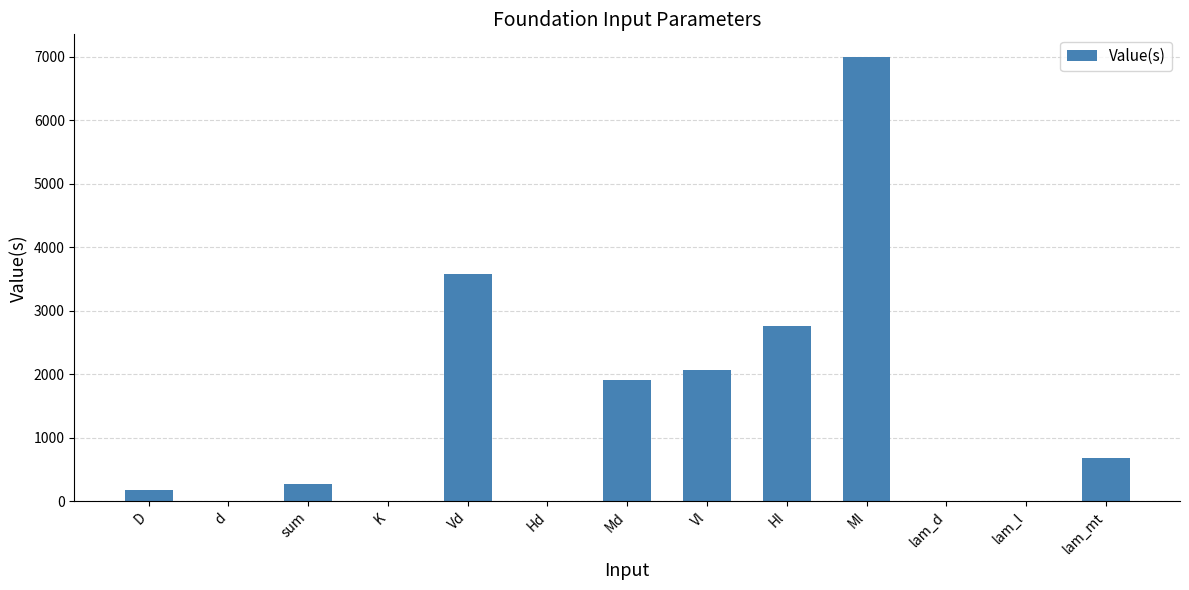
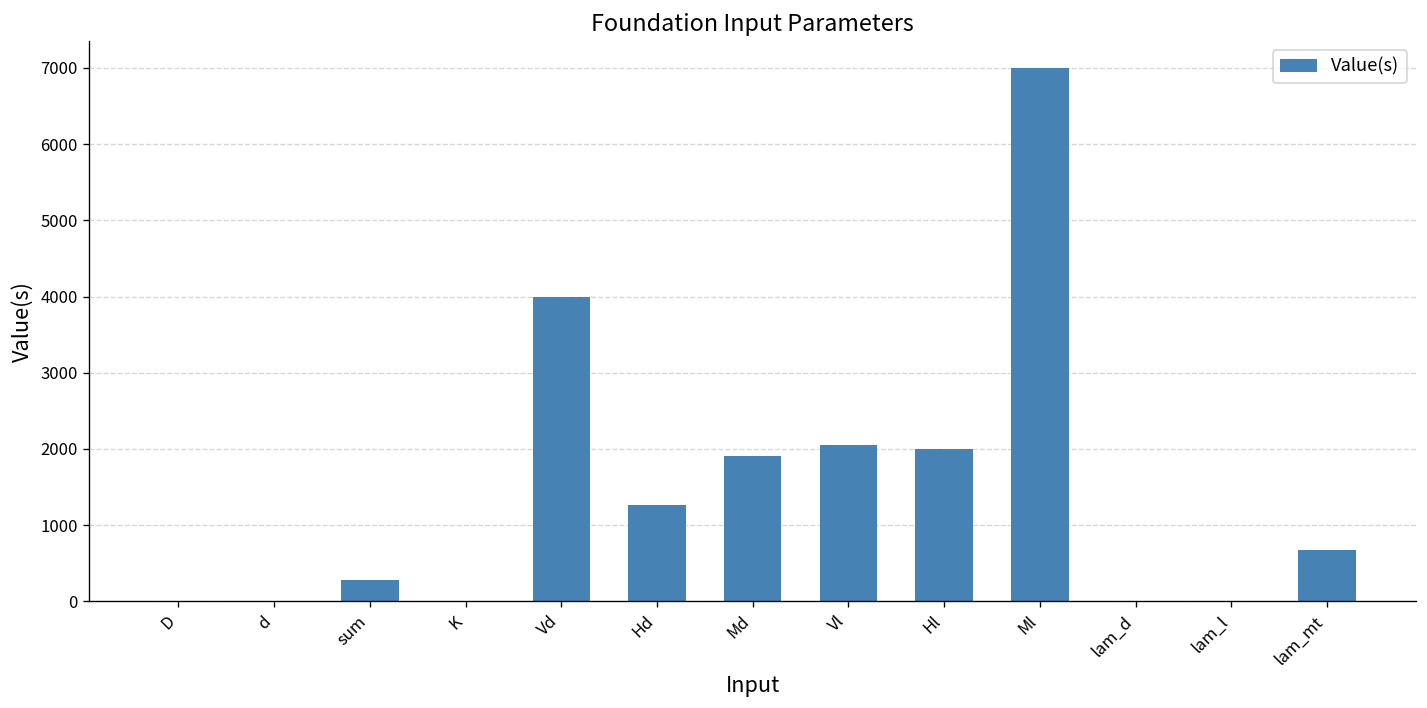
  {
-   "D": 200,
+   "D": 0,
    "sum": 300,
-   "Vd": 3600,
-   "Hd": 0,
+   "Vd": 4000,
+   "Hd": 1300,
    "Md": 1900,
    "Vl": 2100,
-   "Hl": 2800,
+   "Hl": 2000,
    "Ml": 7000,
    "lam_mt": 700
  }
